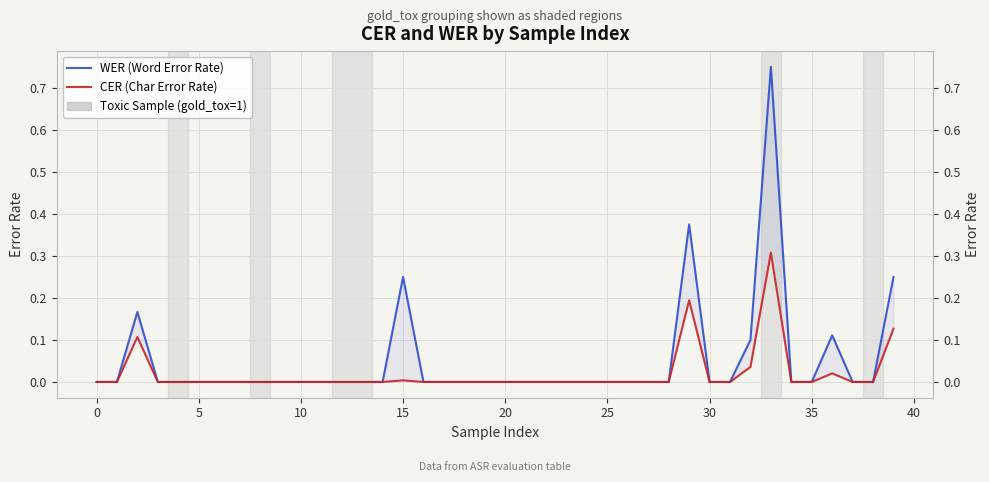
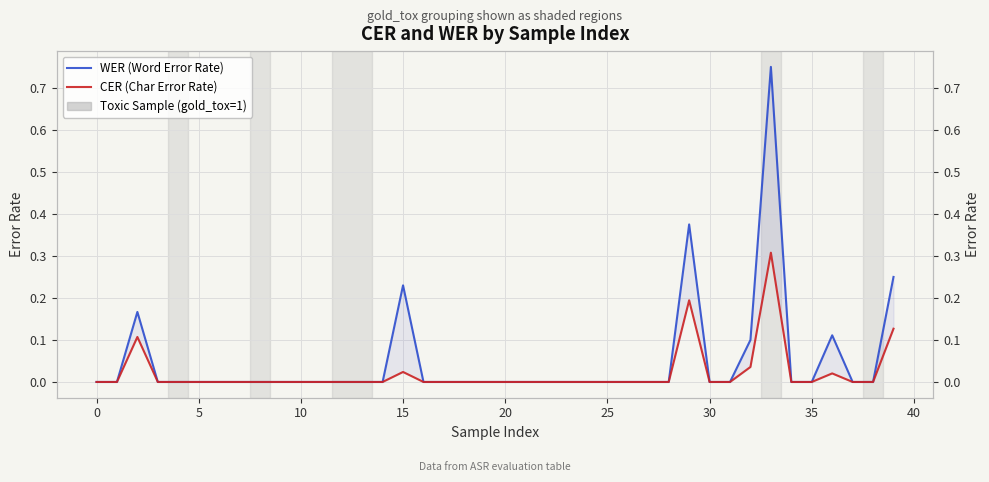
  {
    "WER (Word Error Rate)": {
-     "15": 0.25
+     "15": 0.23
    },
    "CER (Char Error Rate)": {
-     "15": 0.00
+     "15": 0.02
    }
  }
